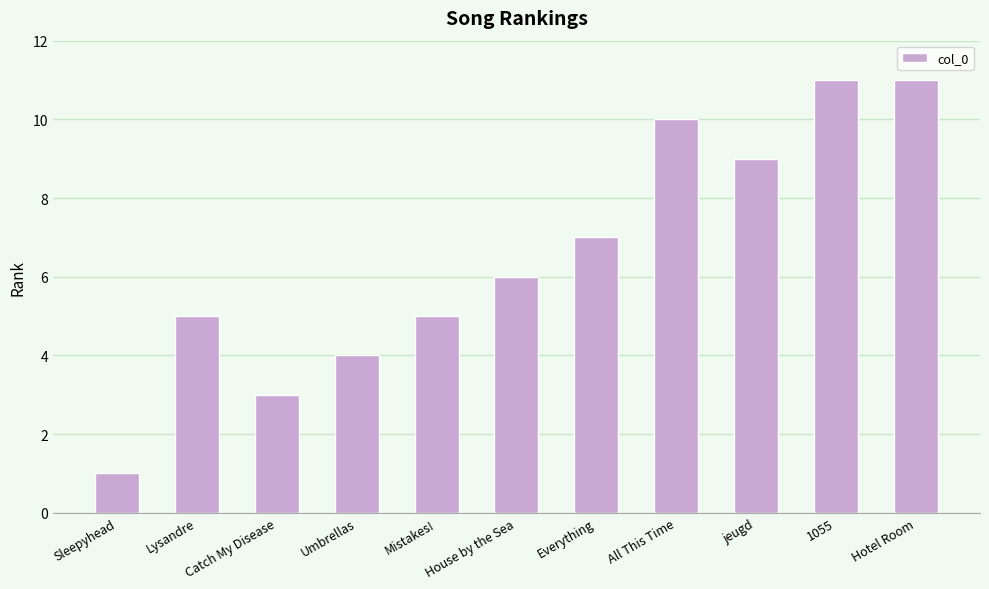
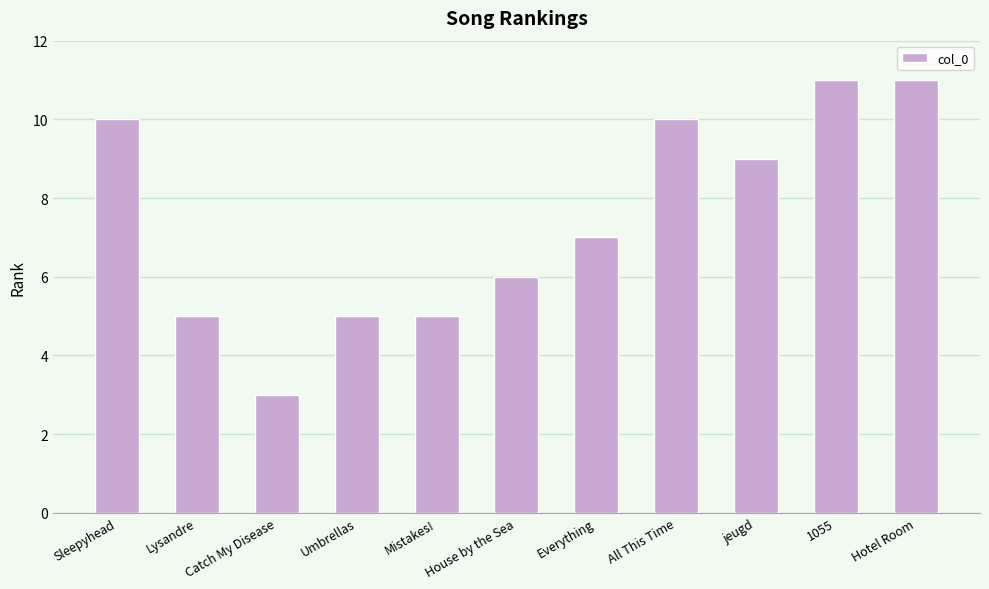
  {
-   "Sleepyhead": 1,
+   "Sleepyhead": 10,
    "Lysandre": 5,
    "Catch My Disease": 3,
-   "Umbrellas": 4,
+   "Umbrellas": 5,
    "Mistakes!": 5,
    "House by the Sea": 6,
    "Everything": 7,
    "All This Time": 10,
    "jeugd": 9,
    "1055": 11,
    "Hotel Room": 11
  }
